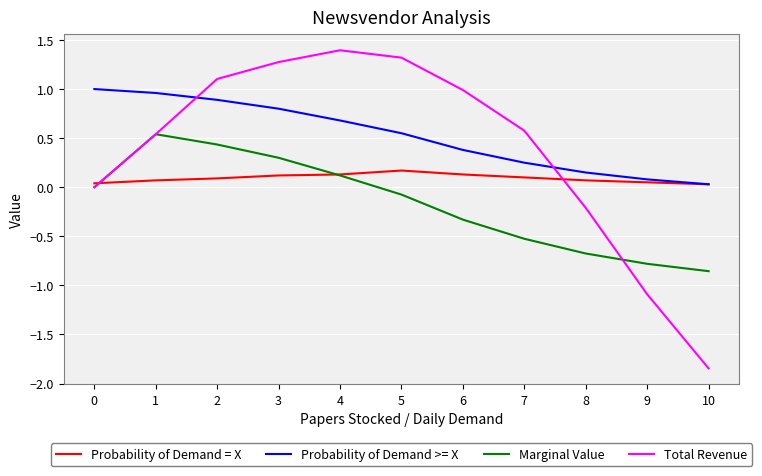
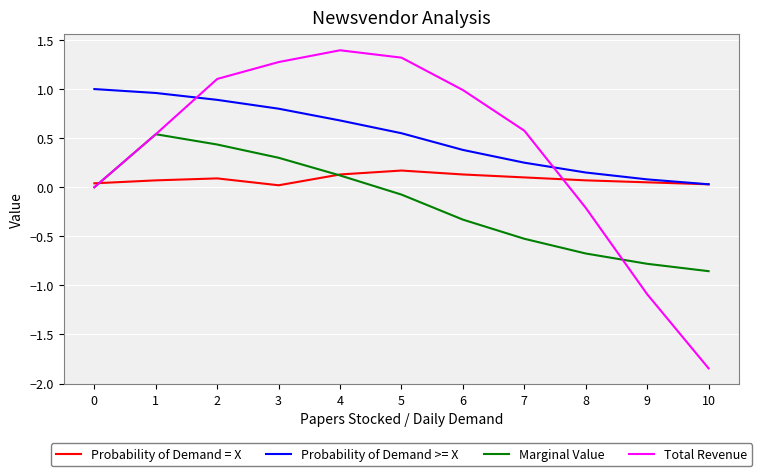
  {
    "Probability of Demand = X": {
      "0": 0.0,
      "1": 0.1,
      "2": 0.1,
-     "3": 0.1,
+     "3": 0.0,
      "5": 0.2,
      "6": 0.1,
      "7": 0.1,
      "8": 0.1,
      "9": 0.1
    },
    "Probability of Demand >= X": {
      "0": 1.0,
      "1": 1.0,
      "2": 0.9,
      "3": 0.8,
      "4": 0.7,
      "5": 0.6,
      "6": 0.4,
      "7": 0.3,
      "8": 0.2,
      "9": 0.1
    },
    "Marginal Value": {
      "2": 0.4,
      "3": 0.3,
      "5": -0.1,
      "6": -0.3,
      "7": -0.5,
      "8": -0.7,
      "9": -0.8,
      "10": -0.9
    },
    "Total Revenue": {
      "2": 1.1,
      "3": 1.3,
      "4": 1.4,
      "5": 1.3,
      "6": 1.0,
      "7": 0.6,
      "8": -0.2,
      "9": -1.1,
      "10": -1.8
    }
  }
